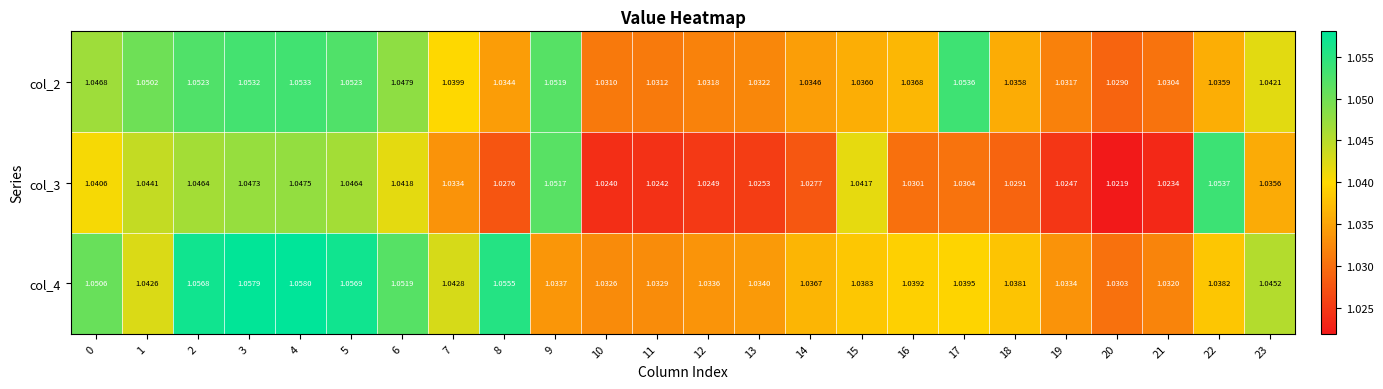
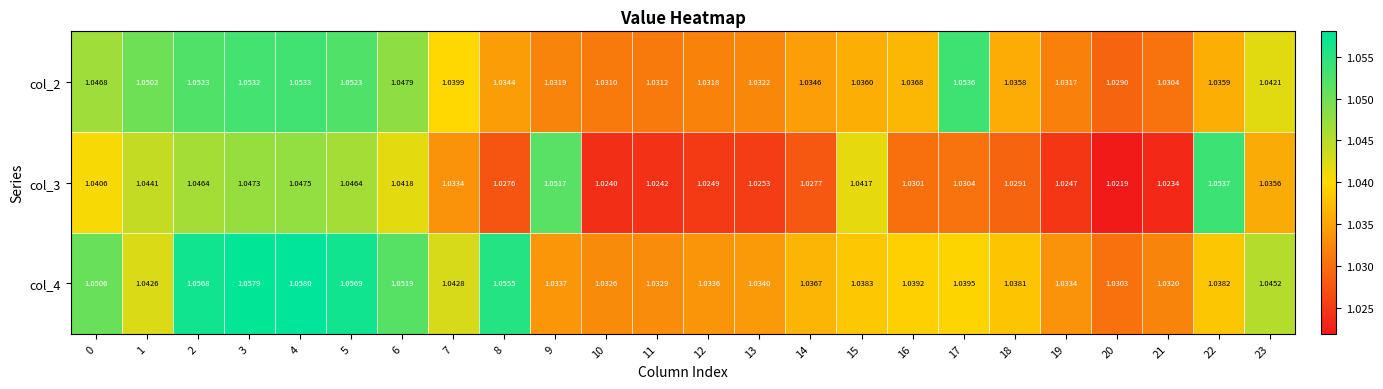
  {
    "col_2": {
      "0": 1.0468,
      "1": 1.0502,
      "2": 1.0523,
      "3": 1.0532,
      "4": 1.0533,
      "5": 1.0523,
      "6": 1.0479,
      "7": 1.0399,
      "8": 1.0344,
-     "9": 1.0519,
+     "9": 1.0319,
      "10": 1.0310,
      "11": 1.0312,
      "12": 1.0318,
      "13": 1.0322,
      "14": 1.0346,
      "15": 1.0360,
      "16": 1.0368,
      "17": 1.0536,
      "18": 1.0358,
      "19": 1.0317,
      "20": 1.0290,
      "21": 1.0304,
      "22": 1.0359,
      "23": 1.0421
    },
    "col_3": {
      "0": 1.0406,
      "1": 1.0441,
      "2": 1.0464,
      "3": 1.0473,
      "4": 1.0475,
      "5": 1.0464,
      "6": 1.0418,
      "7": 1.0334,
      "8": 1.0276,
      "9": 1.0517,
      "10": 1.0240,
      "11": 1.0242,
      "12": 1.0249,
      "13": 1.0253,
      "14": 1.0277,
      "15": 1.0417,
      "16": 1.0301,
      "17": 1.0304,
      "18": 1.0291,
      "19": 1.0247,
      "20": 1.0219,
      "21": 1.0234,
      "22": 1.0537,
      "23": 1.0356
    },
    "col_4": {
      "0": 1.0506,
      "1": 1.0426,
      "2": 1.0568,
      "3": 1.0579,
      "4": 1.0580,
      "5": 1.0569,
      "6": 1.0519,
      "7": 1.0428,
      "8": 1.0555,
      "9": 1.0337,
      "10": 1.0326,
      "11": 1.0329,
      "12": 1.0336,
      "13": 1.0340,
      "14": 1.0367,
      "15": 1.0383,
      "16": 1.0392,
      "17": 1.0395,
      "18": 1.0381,
      "19": 1.0334,
      "20": 1.0303,
      "21": 1.0320,
      "22": 1.0382,
      "23": 1.0452
    }
  }
